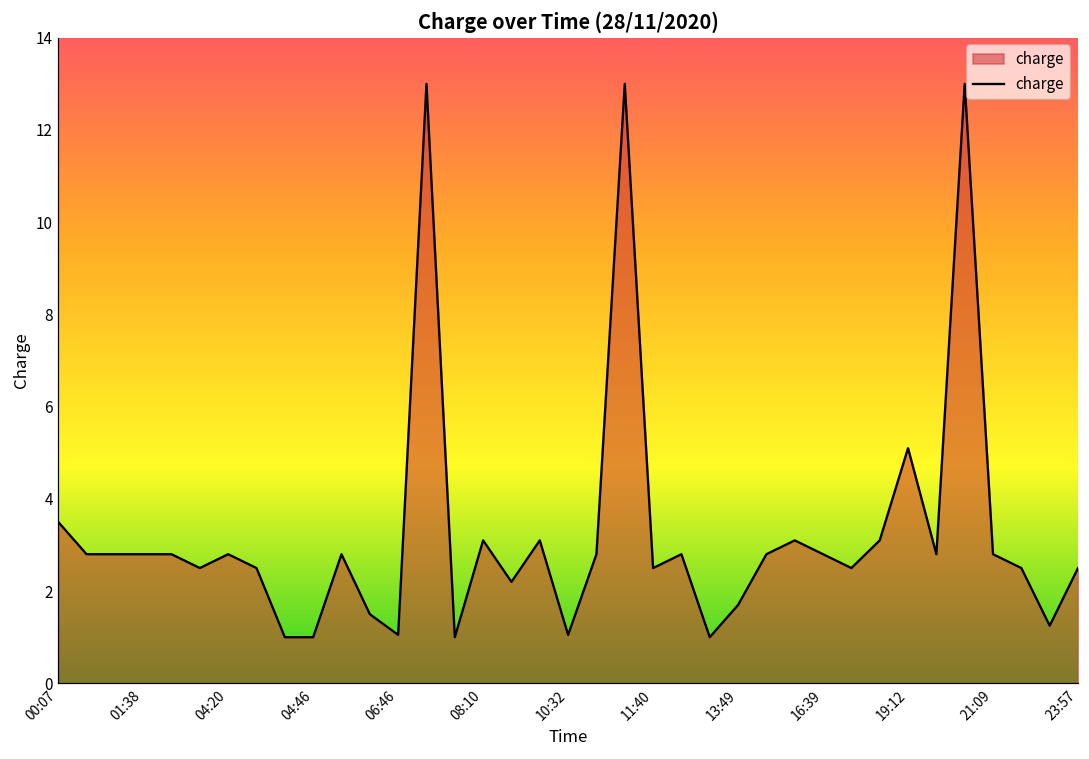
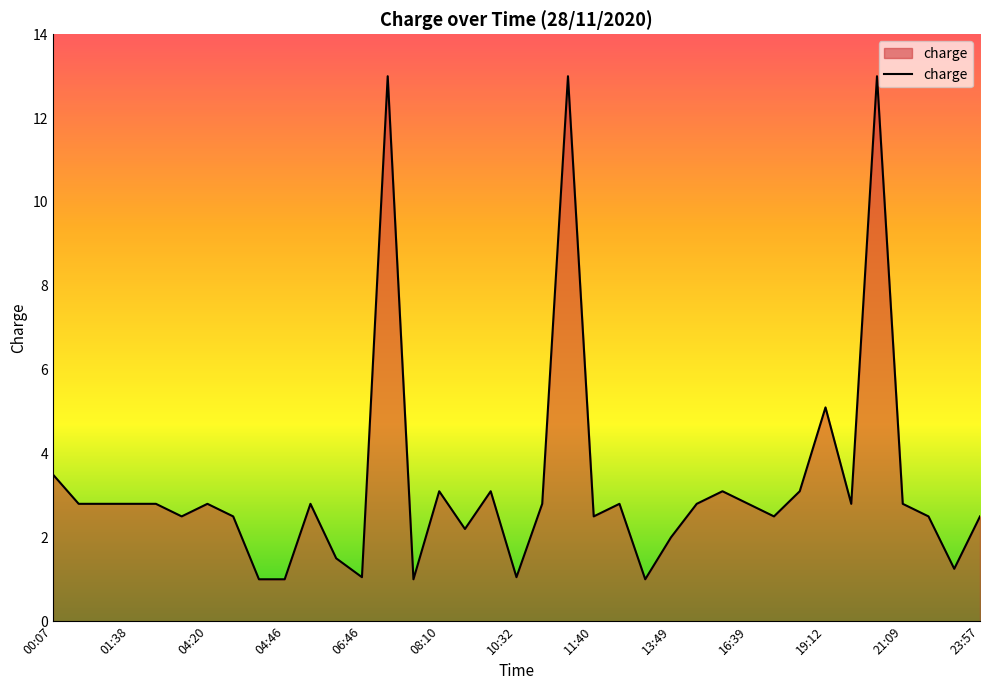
  {
    "00:07": 3.5,
    "01:38": 2.8,
    "04:20": 2.8,
    "04:46": 1.0,
    "06:46": 1.1,
    "08:10": 3.1,
    "10:32": 1.1,
    "11:40": 2.5,
-   "13:49": 1.7,
+   "13:49": 2.0,
    "16:39": 2.8,
    "19:12": 5.1,
    "21:09": 2.8,
    "23:57": 2.5
  }
